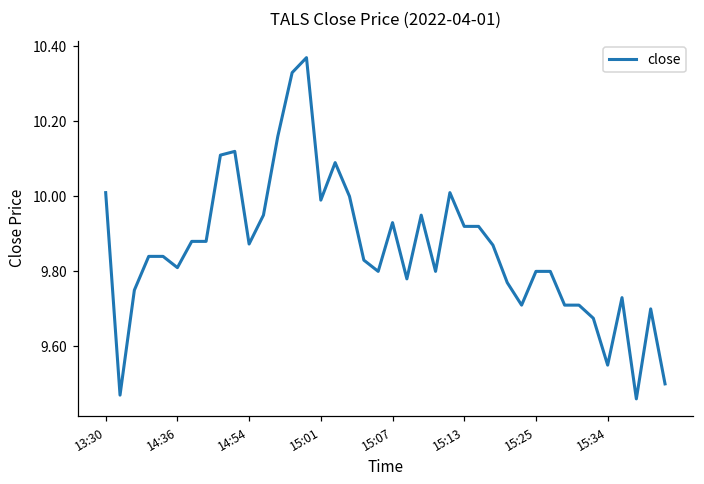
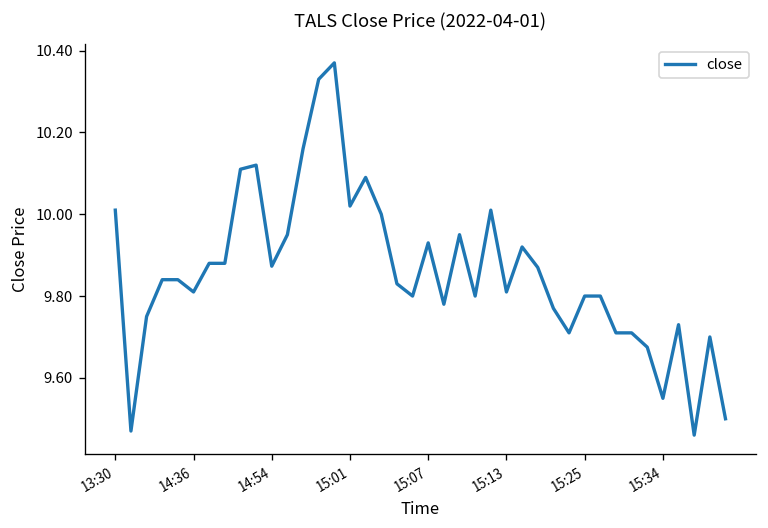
  {
    "13:30": 10.01,
    "14:36": 9.81,
    "14:54": 9.87,
-   "15:01": 9.99,
+   "15:01": 10.02,
    "15:07": 9.93,
-   "15:13": 9.92,
+   "15:13": 9.81,
    "15:25": 9.80,
    "15:34": 9.55
  }
